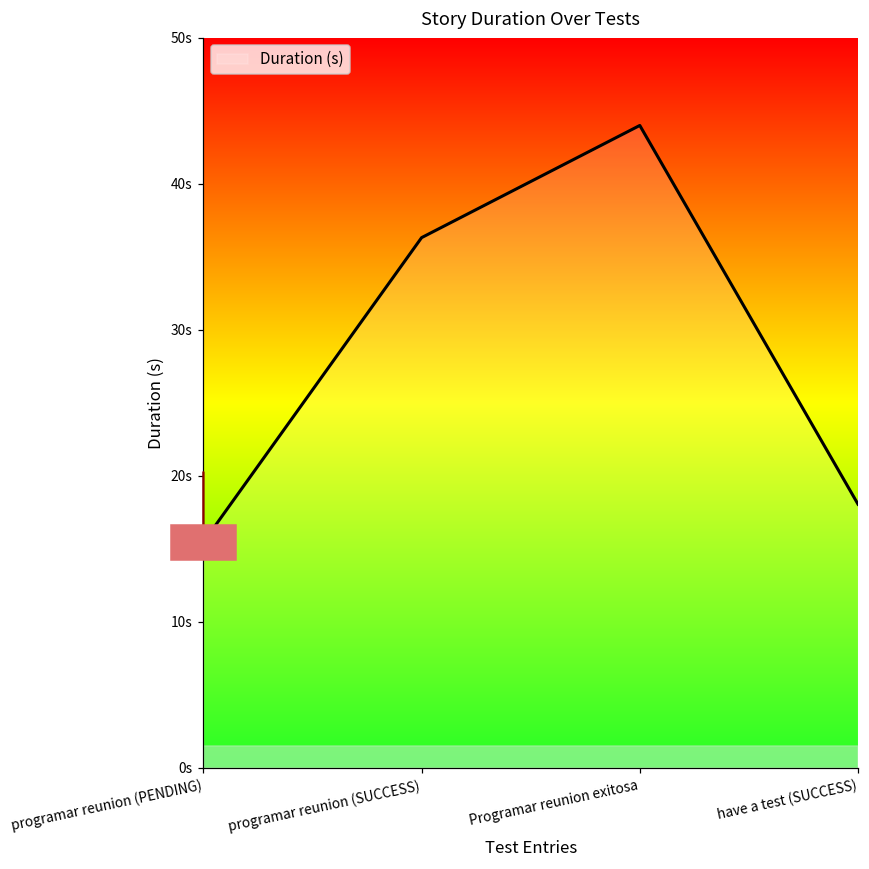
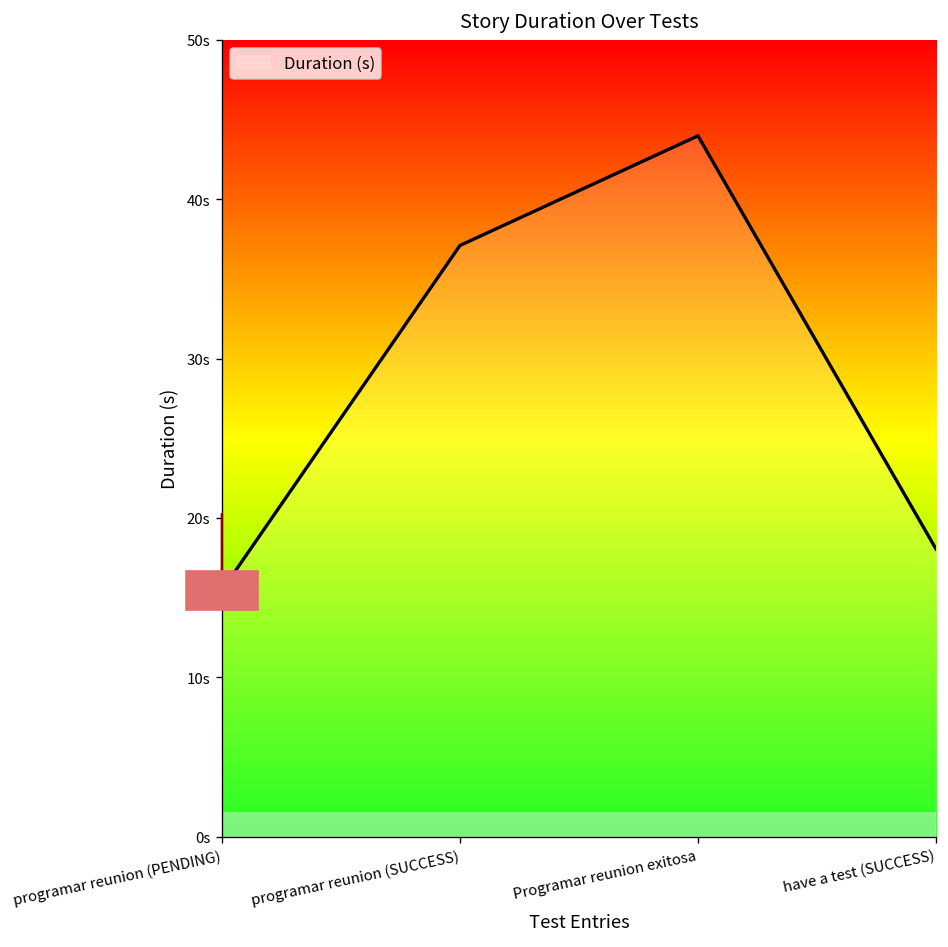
  {
-   "programar reunion (SUCCESS)": "36.3s",
+   "programar reunion (SUCCESS)": "37.1s",
    "Programar reunion exitosa": "44.0s",
    "have a test (SUCCESS)": "18.1s"
  }
